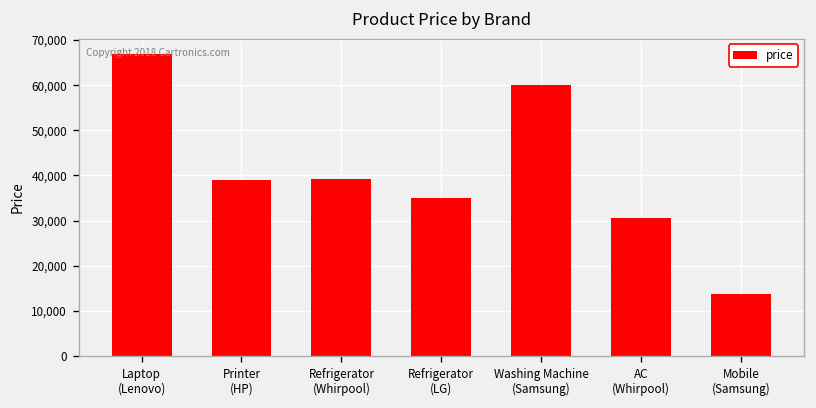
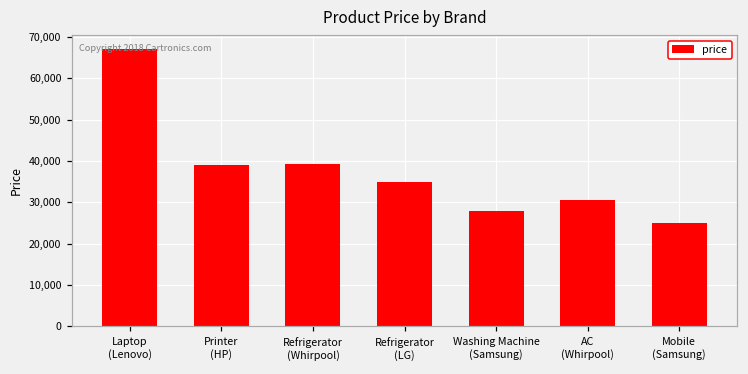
  {
    "Printer (HP)": "39,000",
    "Refrigerator (Whirpool)": "39,000",
    "Refrigerator (LG)": "35,000",
-   "Washing Machine (Samsung)": "60,000",
+   "Washing Machine (Samsung)": "28,000",
    "AC (Whirpool)": "31,000",
-   "Mobile (Samsung)": "14,000"
+   "Mobile (Samsung)": "25,000"
  }
